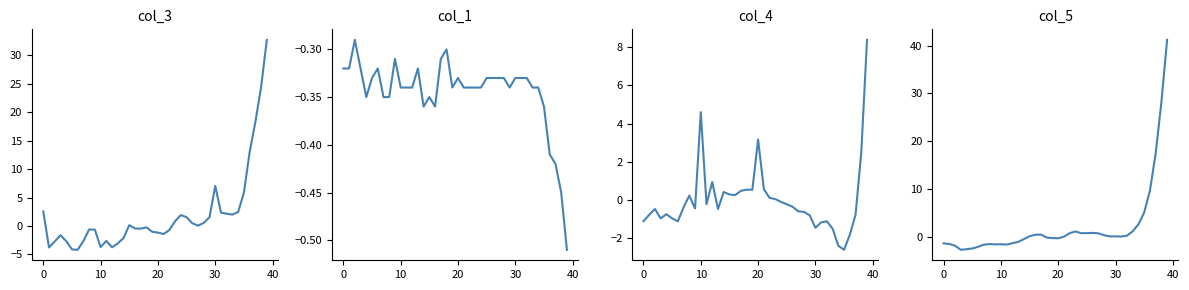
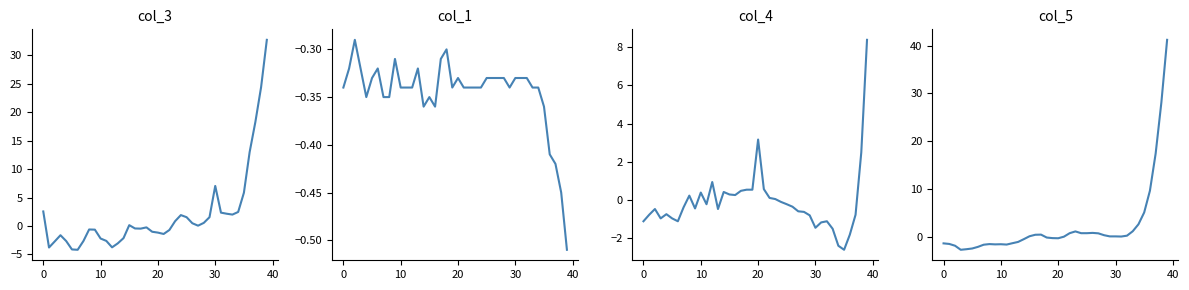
  {
    "col_3": {
      "0": 3,
-     "10": -4,
+     "10": -2,
      "20": -1,
      "30": 7
    },
    "col_1": {
-     "0": -0.32,
+     "0": -0.34,
      "10": -0.34,
      "20": -0.33,
      "30": -0.33
    },
    "col_4": {
      "0": -1.1,
-     "10": 4.6,
+     "10": 0.4,
      "20": 3.2,
      "30": -1.4
    },
    "col_5": {
      "0": -1,
      "10": -2,
      "20": 0,
      "30": 0
    }
  }
